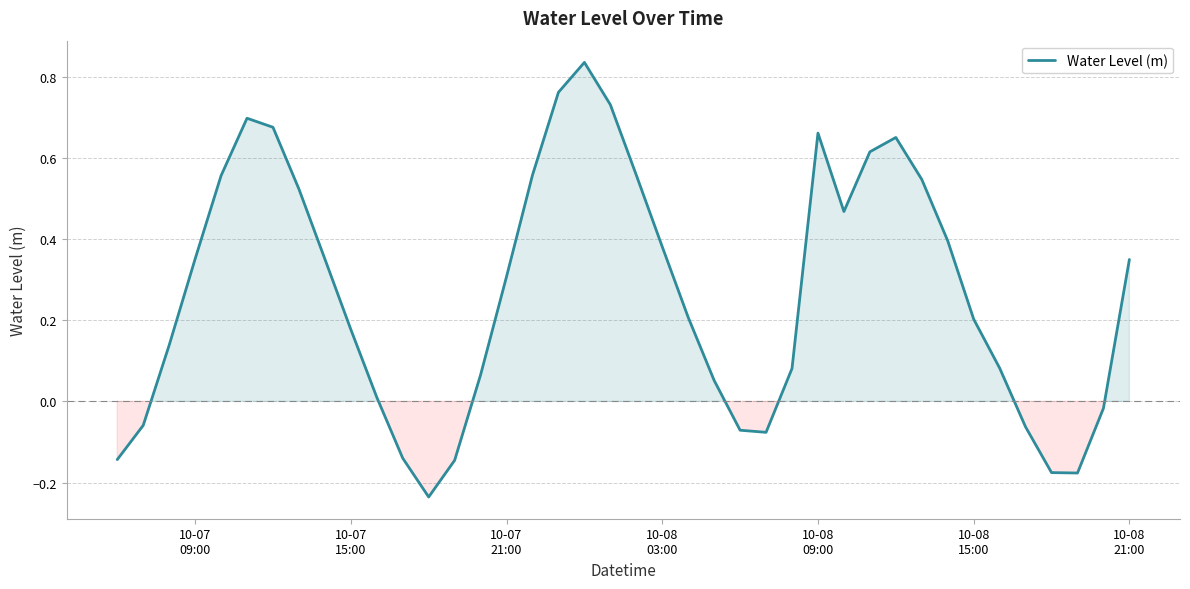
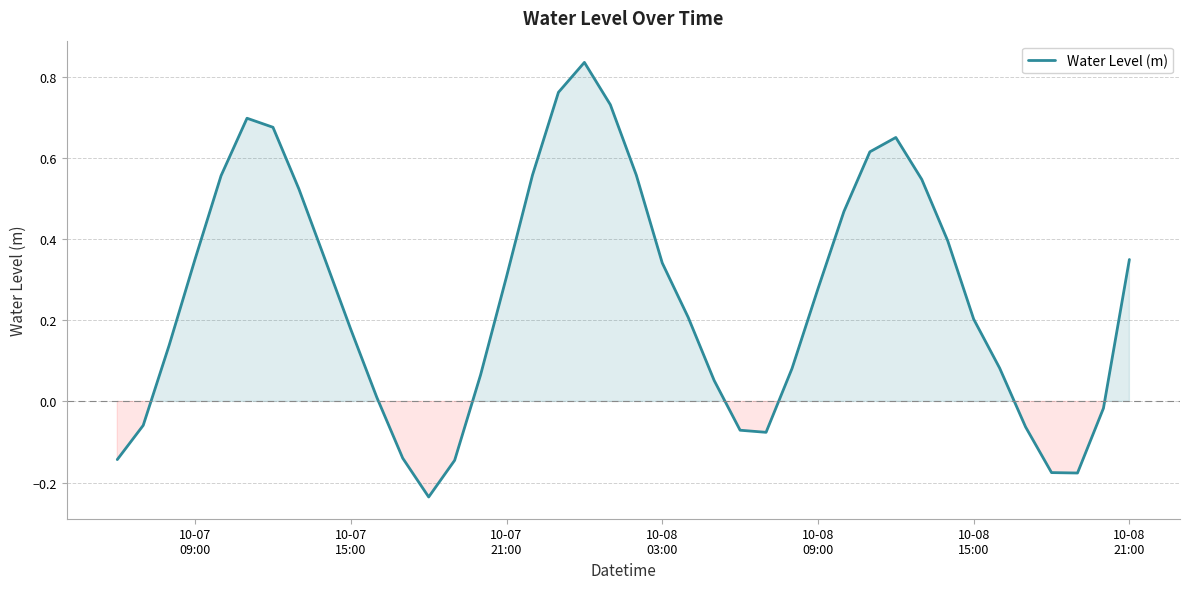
  {
    "10-07 09:00": 0.35,
    "10-07 15:00": 0.18,
    "10-07 21:00": 0.31,
-   "10-08 03:00": 0.38,
-   "10-08 09:00": 0.66,
+   "10-08 03:00": 0.34,
+   "10-08 09:00": 0.28,
    "10-08 15:00": 0.20,
    "10-08 21:00": 0.35
  }
